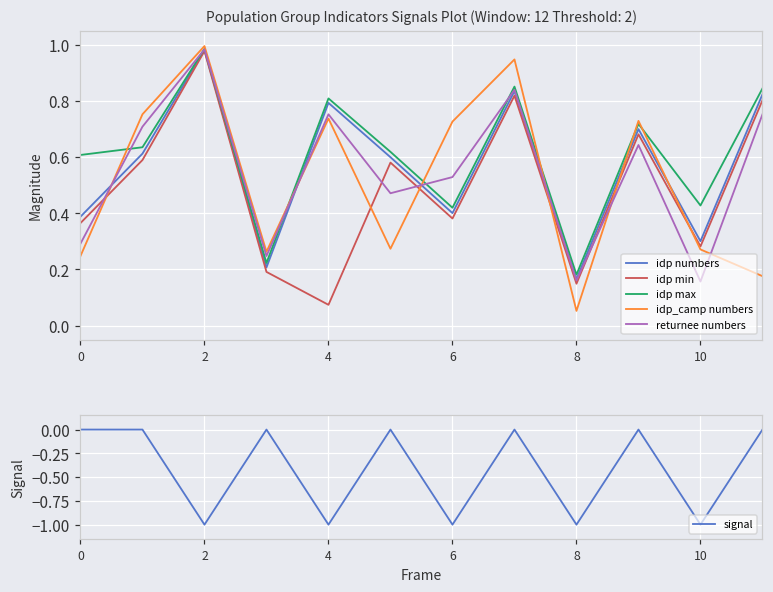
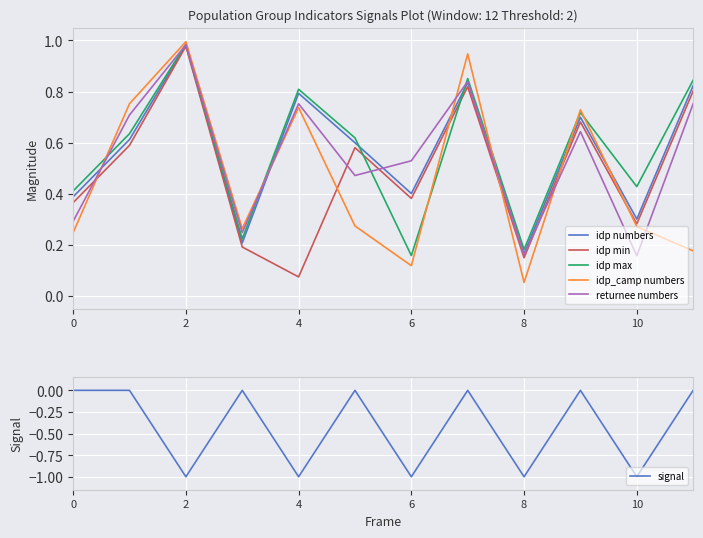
  {
    "Population Group Indicators Signals Plot (Window: 12 Threshold: 2)": {
      "idp numbers": {
        "0": 0.39,
        "4": 0.79,
        "6": 0.40,
        "10": 0.30
      },
      "idp min": {
        "0": 0.37,
        "4": 0.07,
        "6": 0.38,
        "8": 0.15,
        "10": 0.28
      },
      "idp max": {
-       "0": 0.61,
+       "0": 0.41,
        "4": 0.81,
-       "6": 0.42,
+       "6": 0.16,
        "8": 0.18,
        "10": 0.43
      },
      "idp_camp numbers": {
        "0": 0.25,
        "4": 0.74,
-       "6": 0.73,
+       "6": 0.12,
        "8": 0.05
      },
      "returnee numbers": {
        "0": 0.29,
        "4": 0.75,
        "6": 0.53
      }
    }
  }
